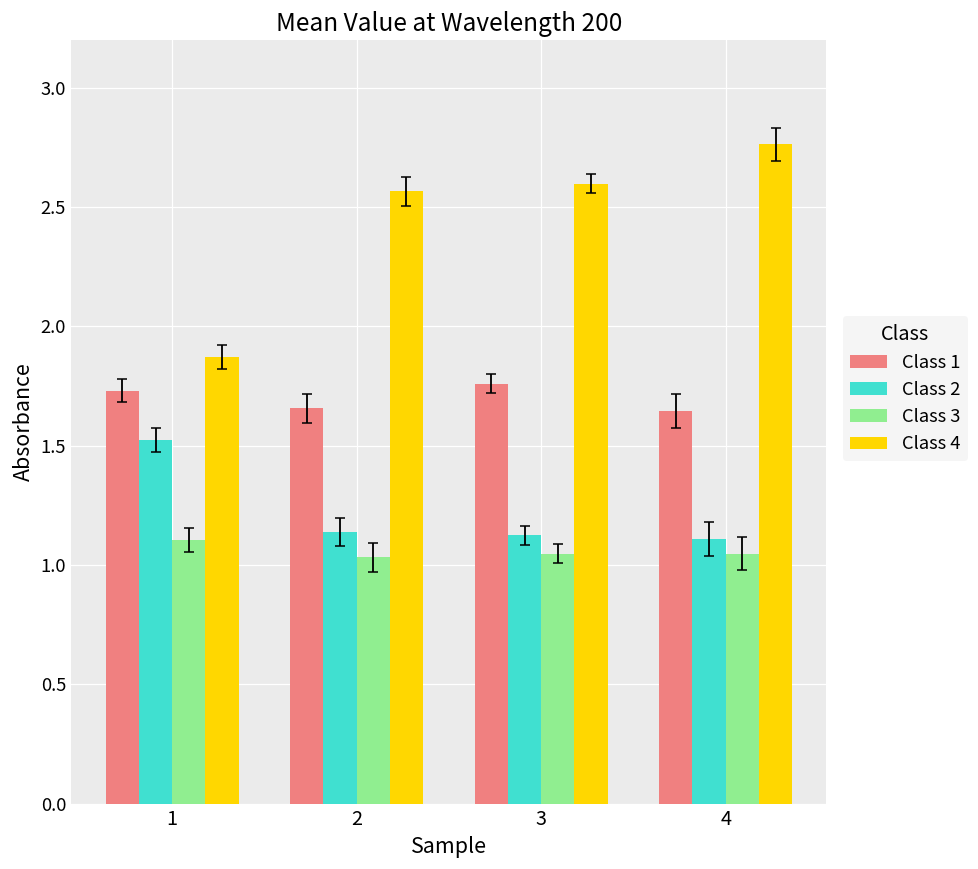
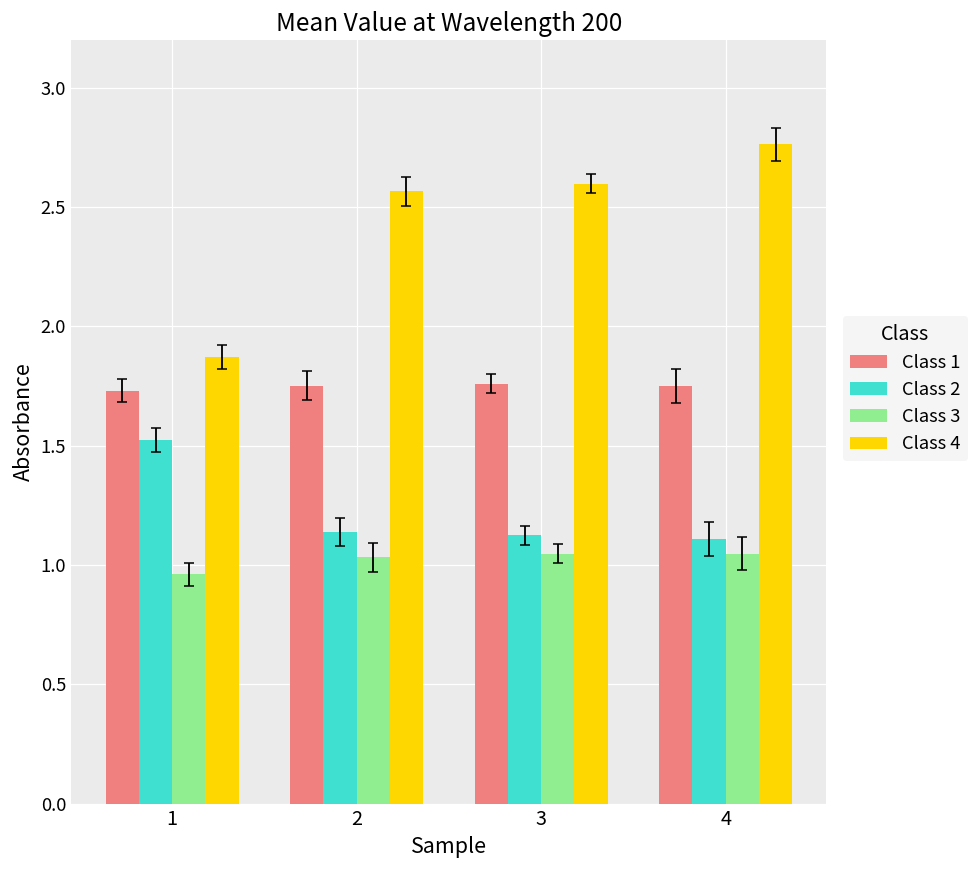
  {
    "Class 1": {
      "1": 1.73,
-     "2": 1.66,
+     "2": 1.75,
      "3": 1.76,
-     "4": 1.65
+     "4": 1.75
    },
    "Class 2": {
      "1": 1.52,
      "2": 1.14,
      "3": 1.12,
      "4": 1.11
    },
    "Class 3": {
-     "1": 1.11,
+     "1": 0.96,
      "2": 1.03,
      "3": 1.05,
      "4": 1.05
    },
    "Class 4": {
      "1": 1.87,
      "2": 2.57,
      "3": 2.60,
      "4": 2.76
    }
  }
